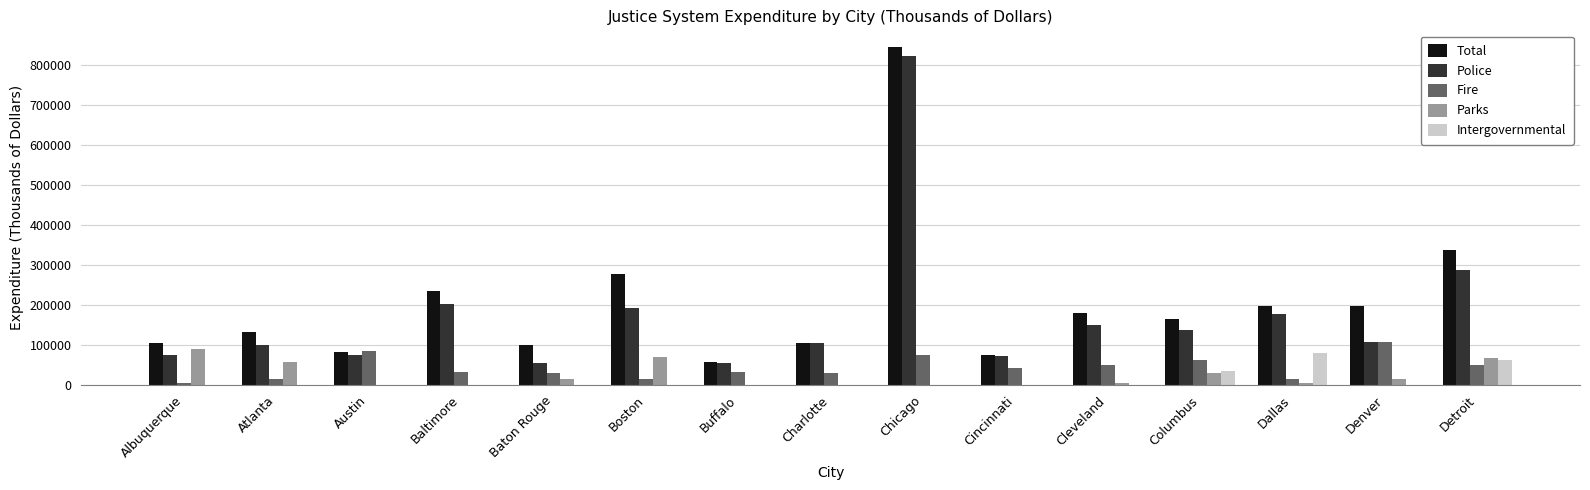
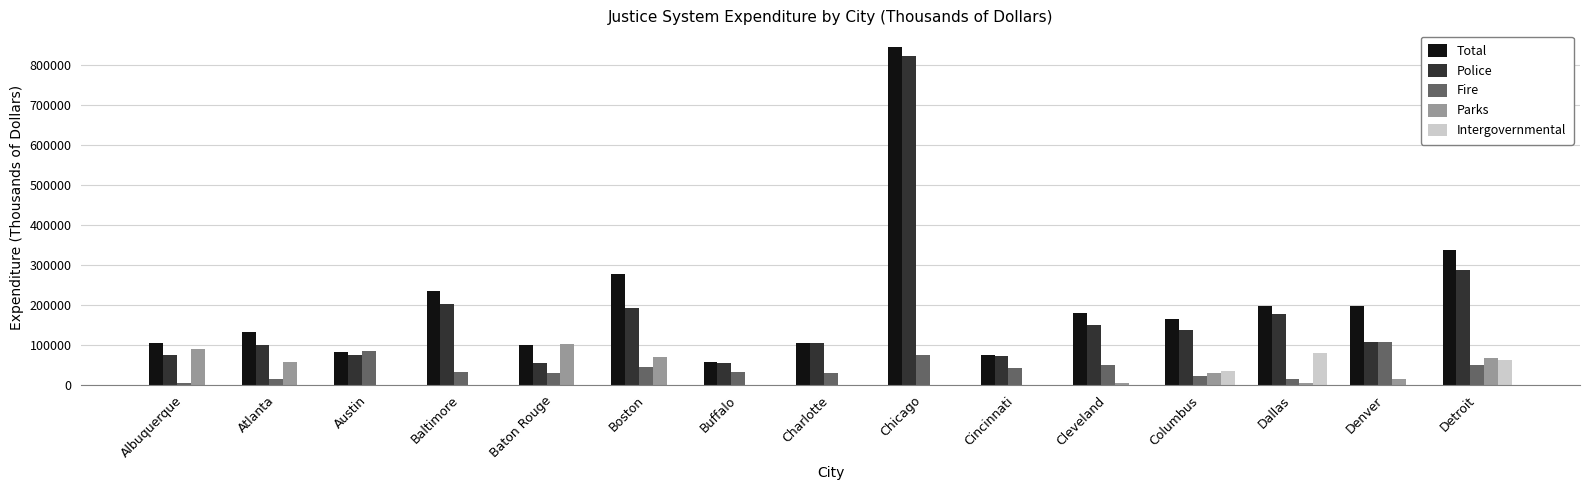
  {
    "Fire": {
      "Atlanta": 10000,
      "Austin": 80000,
      "Baltimore": 30000,
      "Baton Rouge": 30000,
-     "Boston": 10000,
+     "Boston": 50000,
      "Buffalo": 30000,
      "Charlotte": 30000,
      "Chicago": 70000,
      "Cincinnati": 40000,
      "Cleveland": 50000,
-     "Columbus": 60000,
+     "Columbus": 20000,
      "Dallas": 10000,
      "Denver": 110000,
      "Detroit": 50000
    },
    "Parks": {
      "Albuquerque": 90000,
      "Atlanta": 60000,
      "Austin": 0,
      "Baltimore": 0,
-     "Baton Rouge": 20000,
+     "Baton Rouge": 100000,
      "Boston": 70000,
      "Buffalo": 0,
      "Charlotte": 0,
      "Chicago": 0,
      "Cincinnati": 0,
      "Columbus": 30000,
      "Denver": 20000,
      "Detroit": 70000
    },
    "Intergovernmental": {
      "Albuquerque": 0,
      "Atlanta": 0,
      "Austin": 0,
      "Baltimore": 0,
      "Baton Rouge": 0,
      "Boston": 0,
      "Buffalo": 0,
      "Charlotte": 0,
      "Chicago": 0,
      "Cincinnati": 0,
      "Columbus": 30000,
      "Dallas": 80000,
      "Denver": 0,
      "Detroit": 60000
    }
  }
